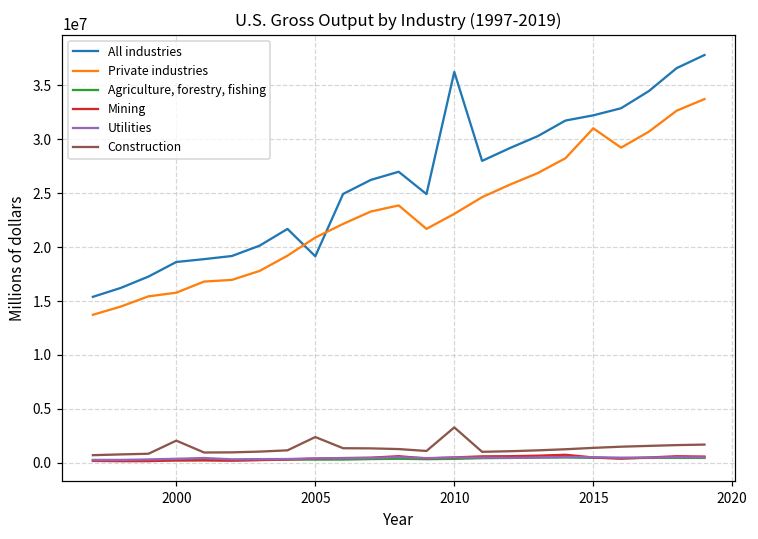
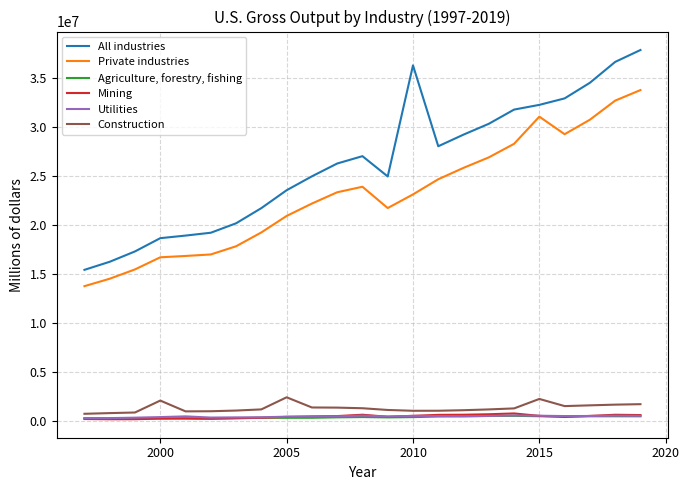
  {
    "All industries": {
      "2000": 19000000,
-     "2005": 19000000,
+     "2005": 24000000,
      "2010": 36000000,
      "2015": 32000000
    },
    "Private industries": {
-     "2000": 16000000,
+     "2000": 17000000,
      "2005": 21000000,
      "2010": 23000000,
      "2015": 31000000
    },
    "Construction": {
      "2000": 2000000,
      "2005": 2000000,
-     "2010": 3000000,
-     "2015": 1000000
+     "2010": 1000000,
+     "2015": 2000000
    }
  }
